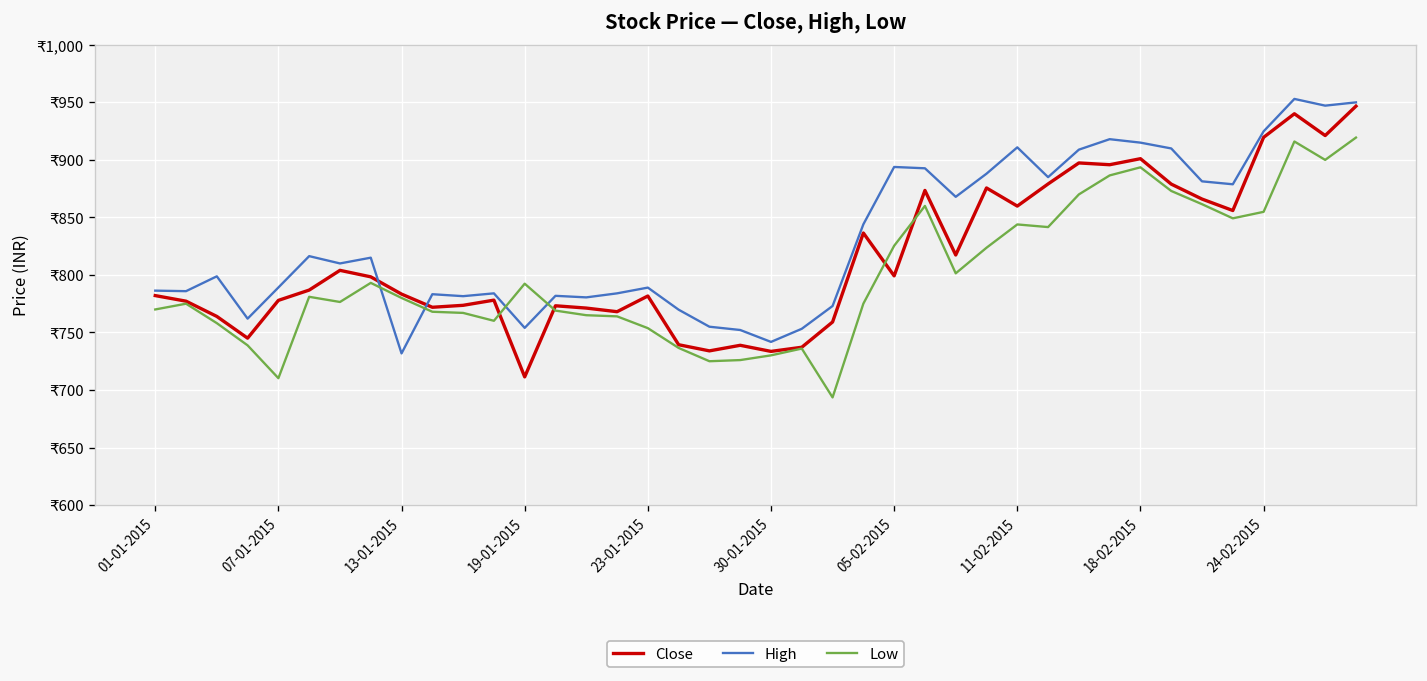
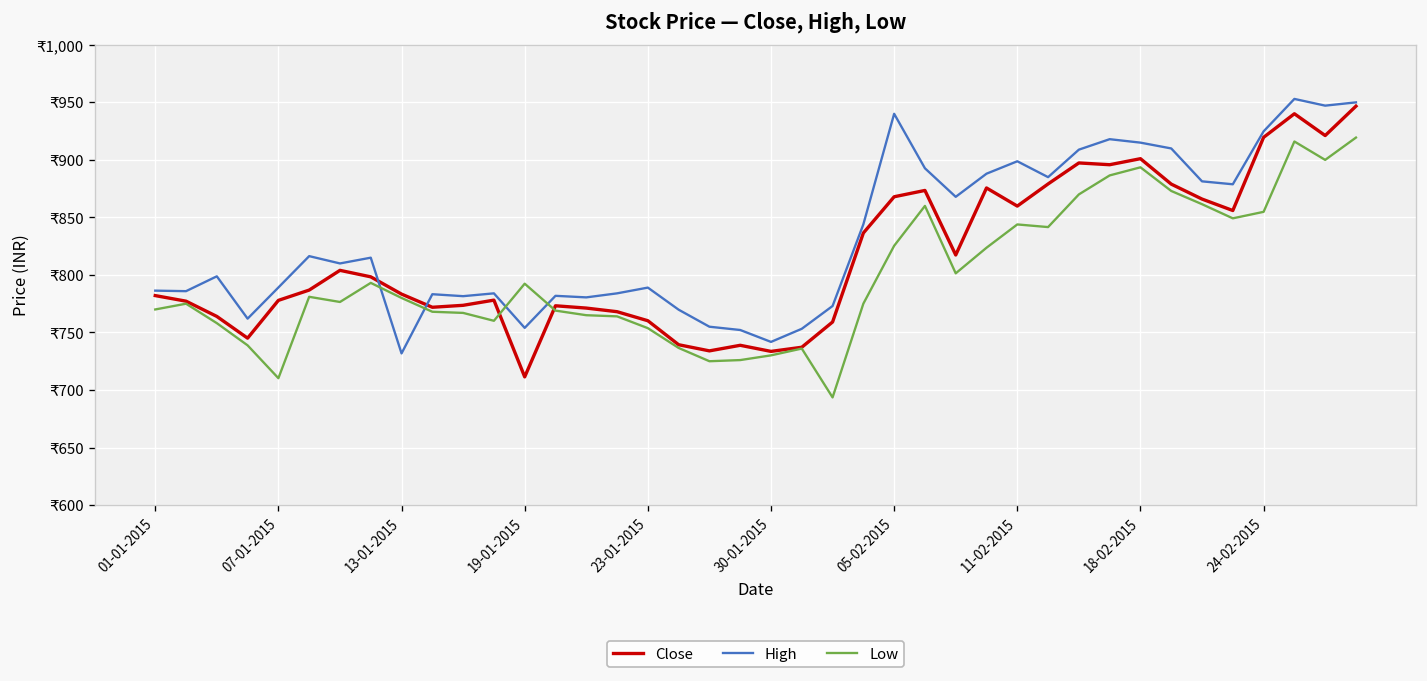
  {
    "Close": {
      "01-01-2015": "₹780",
      "07-01-2015": "₹780",
      "13-01-2015": "₹780",
      "19-01-2015": "₹710",
-     "23-01-2015": "₹780",
+     "23-01-2015": "₹760",
      "30-01-2015": "₹730",
-     "05-02-2015": "₹800",
+     "05-02-2015": "₹870",
      "11-02-2015": "₹860",
      "18-02-2015": "₹900",
      "24-02-2015": "₹920"
    },
    "High": {
      "01-01-2015": "₹790",
      "07-01-2015": "₹790",
      "13-01-2015": "₹730",
      "19-01-2015": "₹750",
      "23-01-2015": "₹790",
      "30-01-2015": "₹740",
-     "05-02-2015": "₹890",
-     "11-02-2015": "₹910",
+     "05-02-2015": "₹940",
+     "11-02-2015": "₹900",
      "18-02-2015": "₹920",
      "24-02-2015": "₹920"
    },
    "Low": {
      "01-01-2015": "₹770",
      "07-01-2015": "₹710",
      "13-01-2015": "₹780",
      "19-01-2015": "₹790",
      "23-01-2015": "₹750",
      "30-01-2015": "₹730",
      "05-02-2015": "₹830",
      "11-02-2015": "₹840",
      "18-02-2015": "₹890",
      "24-02-2015": "₹850"
    }
  }
